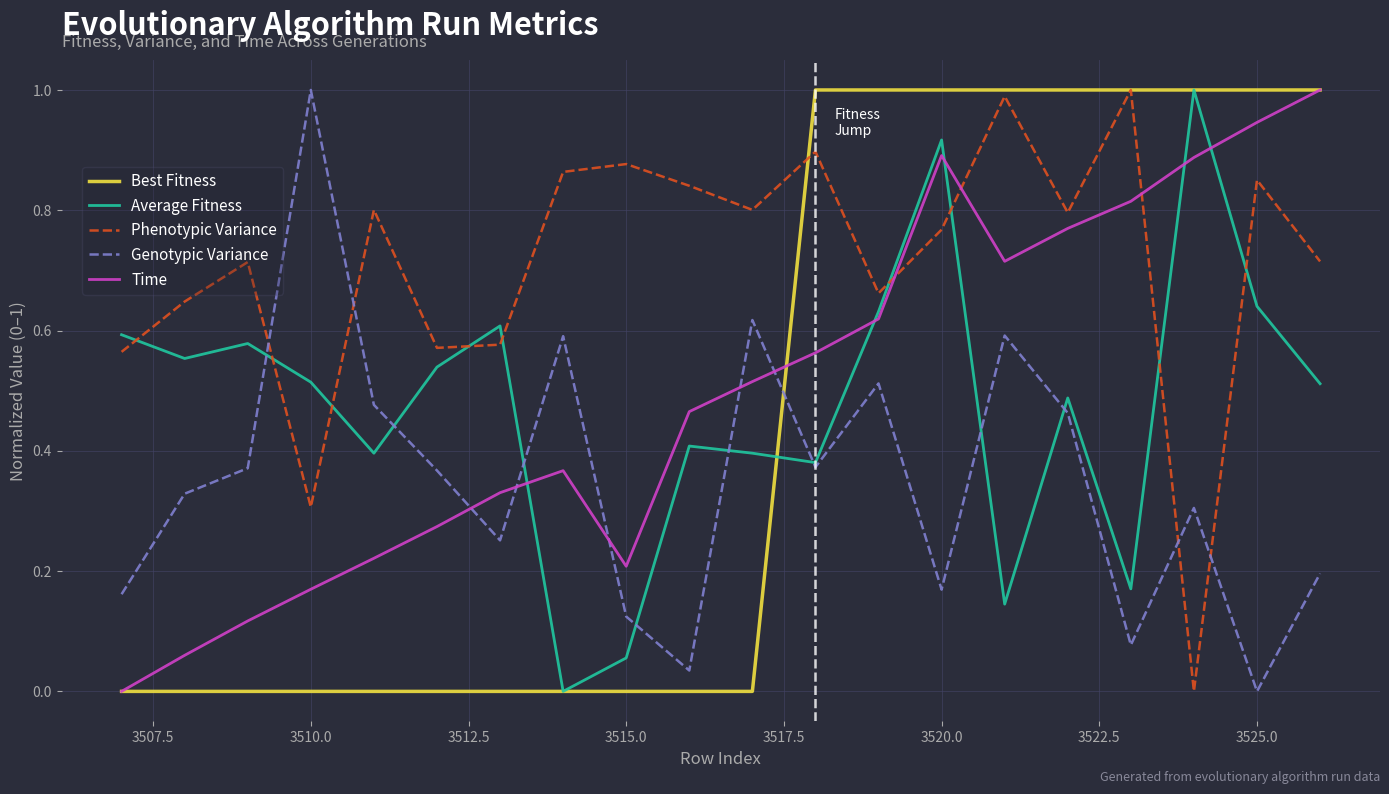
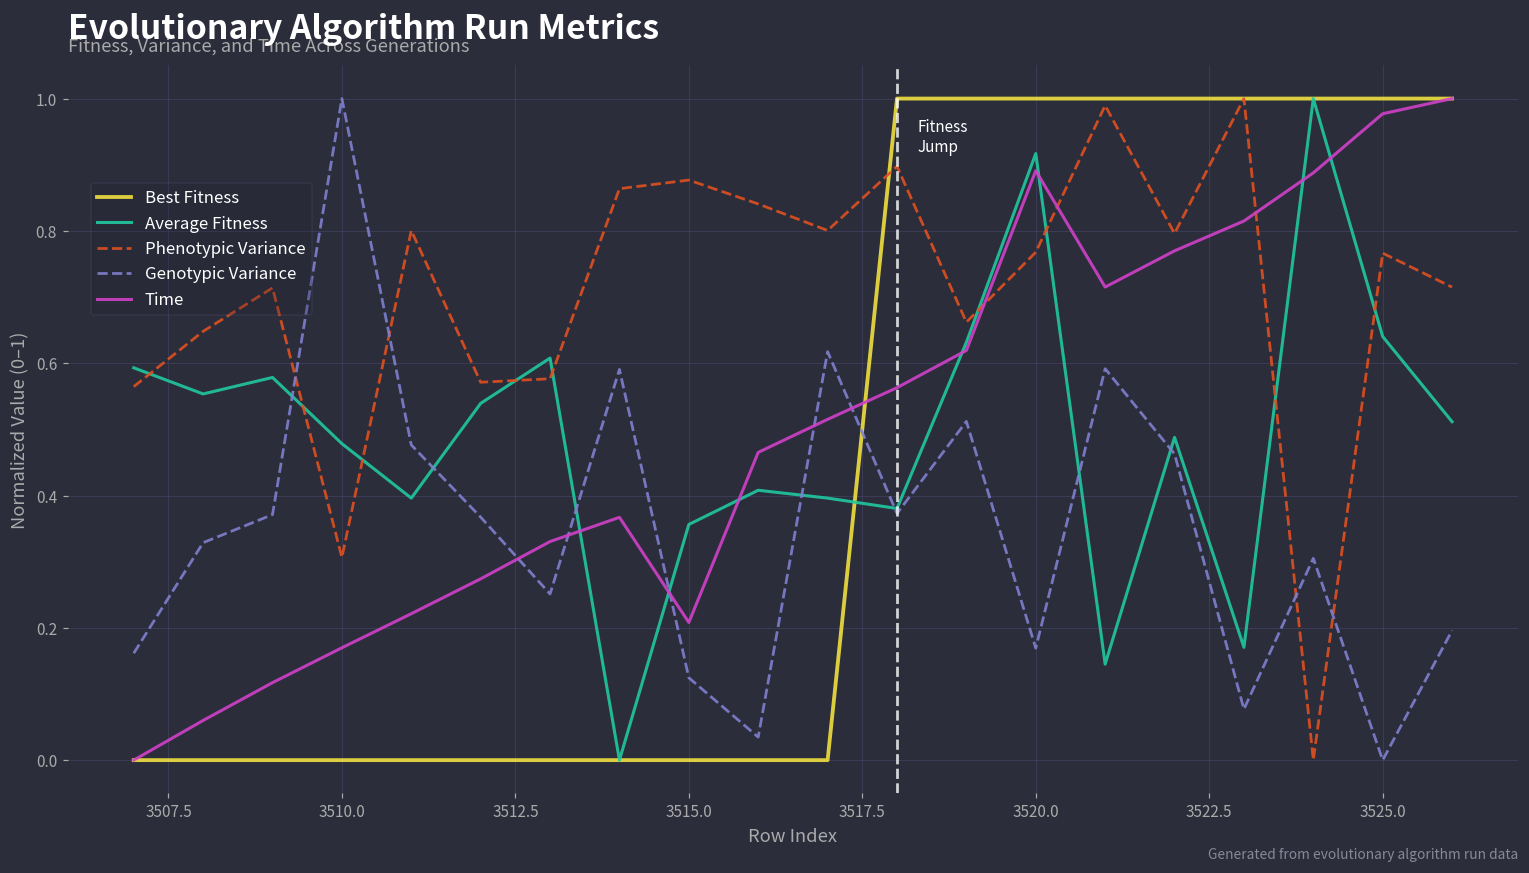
  {
    "Best Fitness": {
      "3510.0": 0.00,
      "3515.0": 0.00,
      "3520.0": 1.00,
      "3525.0": 1.00
    },
    "Average Fitness": {
-     "3510.0": 0.51,
-     "3515.0": 0.06,
+     "3510.0": 0.48,
+     "3515.0": 0.36,
      "3520.0": 0.92,
      "3525.0": 0.64
    },
    "Phenotypic Variance": {
      "3510.0": 0.31,
      "3515.0": 0.88,
      "3520.0": 0.77,
-     "3525.0": 0.85
+     "3525.0": 0.77
    },
    "Genotypic Variance": {
      "3510.0": 1.00,
      "3515.0": 0.12,
      "3520.0": 0.17,
      "3525.0": 0.00
    },
    "Time": {
      "3510.0": 0.17,
      "3515.0": 0.21,
      "3520.0": 0.89,
-     "3525.0": 0.95
+     "3525.0": 0.98
    }
  }
